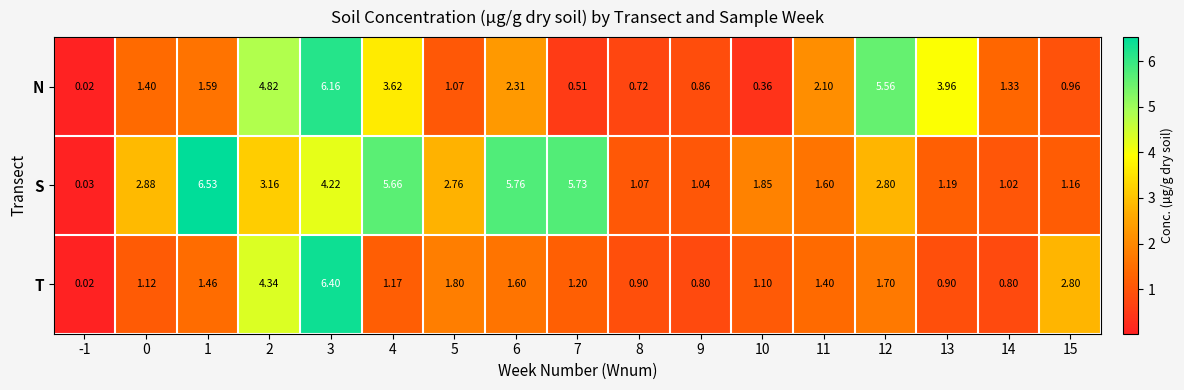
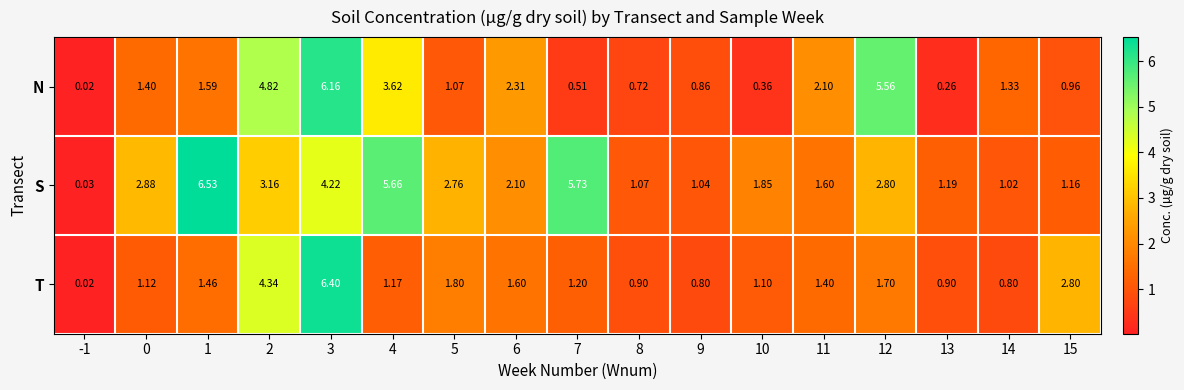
  {
    "N": {
      "-1": 0.02,
      "0": 1.40,
      "1": 1.59,
      "2": 4.82,
      "3": 6.16,
      "4": 3.62,
      "5": 1.07,
      "6": 2.31,
      "7": 0.51,
      "8": 0.72,
      "9": 0.86,
      "10": 0.36,
      "11": 2.10,
      "12": 5.56,
-     "13": 3.96,
+     "13": 0.26,
      "14": 1.33,
      "15": 0.96
    },
    "S": {
      "-1": 0.03,
      "0": 2.88,
      "1": 6.53,
      "2": 3.16,
      "3": 4.22,
      "4": 5.66,
      "5": 2.76,
-     "6": 5.76,
+     "6": 2.10,
      "7": 5.73,
      "8": 1.07,
      "9": 1.04,
      "10": 1.85,
      "11": 1.60,
      "12": 2.80,
      "13": 1.19,
      "14": 1.02,
      "15": 1.16
    },
    "T": {
      "-1": 0.02,
      "0": 1.12,
      "1": 1.46,
      "2": 4.34,
      "3": 6.40,
      "4": 1.17,
      "5": 1.80,
      "6": 1.60,
      "7": 1.20,
      "8": 0.90,
      "9": 0.80,
      "10": 1.10,
      "11": 1.40,
      "12": 1.70,
      "13": 0.90,
      "14": 0.80,
      "15": 2.80
    }
  }
